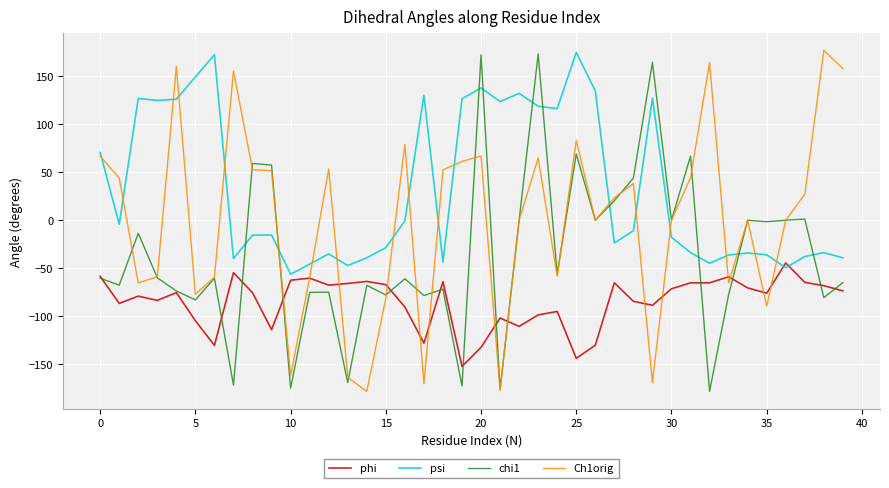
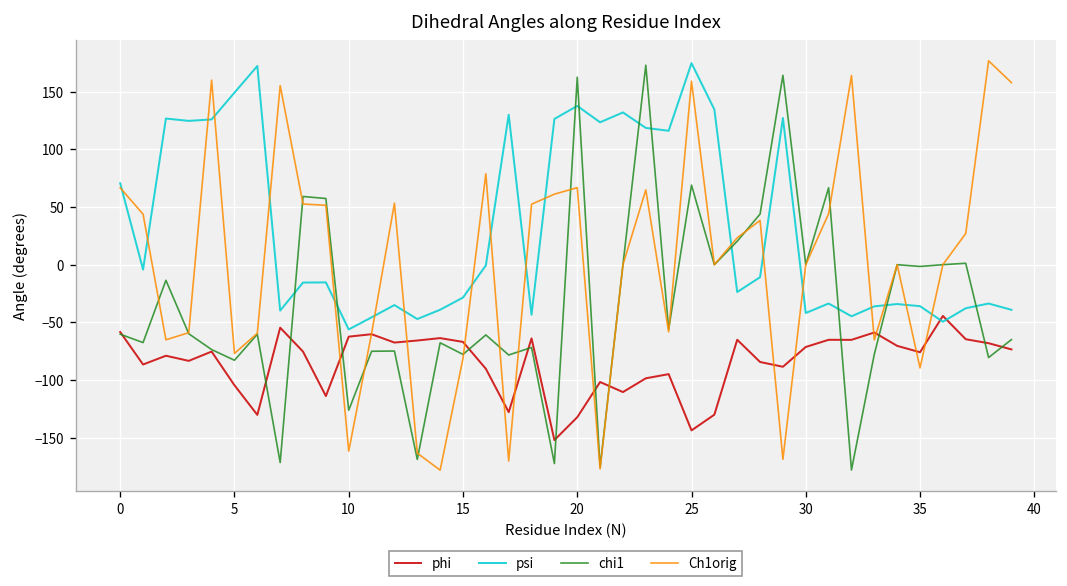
  {
    "phi": {
      "5": -100,
      "10": -60,
      "15": -70,
      "20": -130,
      "25": -140,
      "30": -70,
      "35": -80
    },
    "psi": {
      "0": 70,
      "5": 150,
      "10": -60,
      "15": -30,
      "20": 140,
      "25": 170,
-     "30": -20,
+     "30": -40,
      "35": -40
    },
    "chi1": {
      "5": -80,
-     "10": -170,
+     "10": -130,
      "15": -80,
-     "20": 170,
+     "20": 160,
      "25": 70,
      "35": 0
    },
    "Ch1orig": {
      "0": 70,
      "5": -80,
      "10": -160,
      "15": -80,
      "20": 70,
-     "25": 80,
+     "25": 160,
      "35": -90
    }
  }
